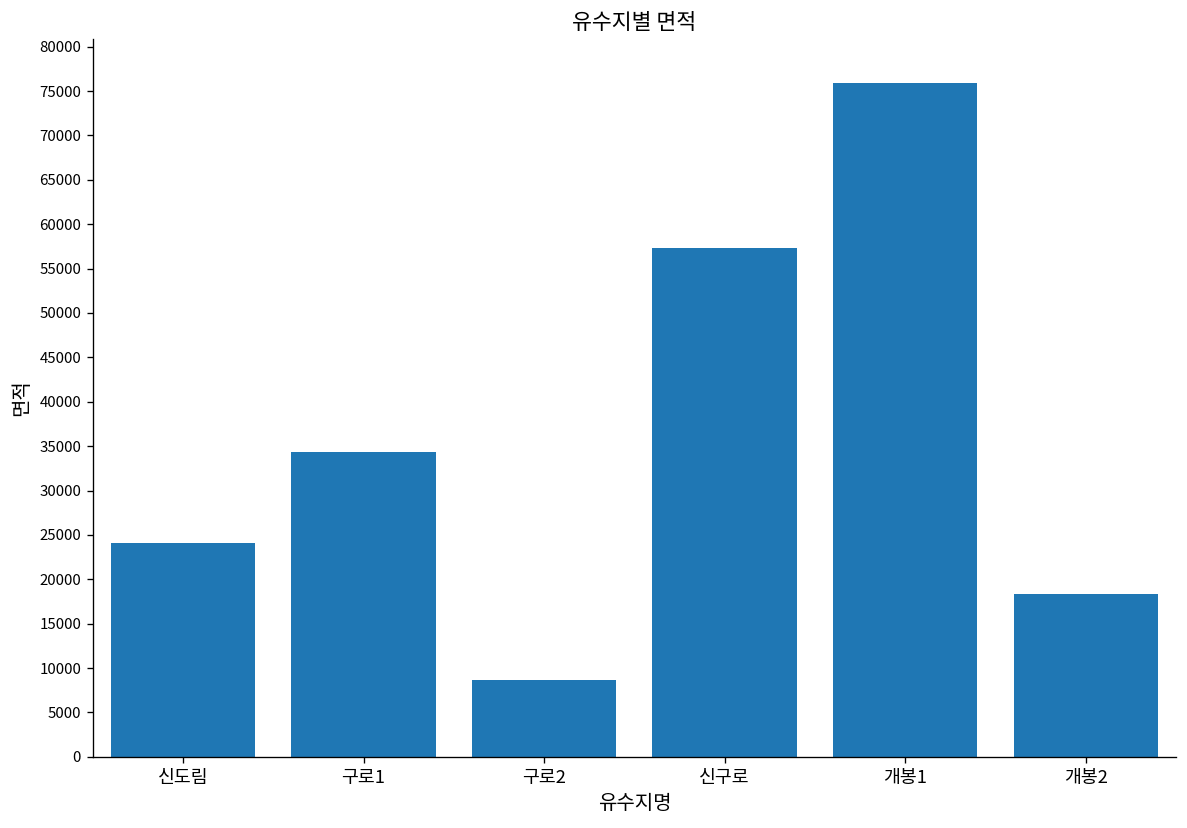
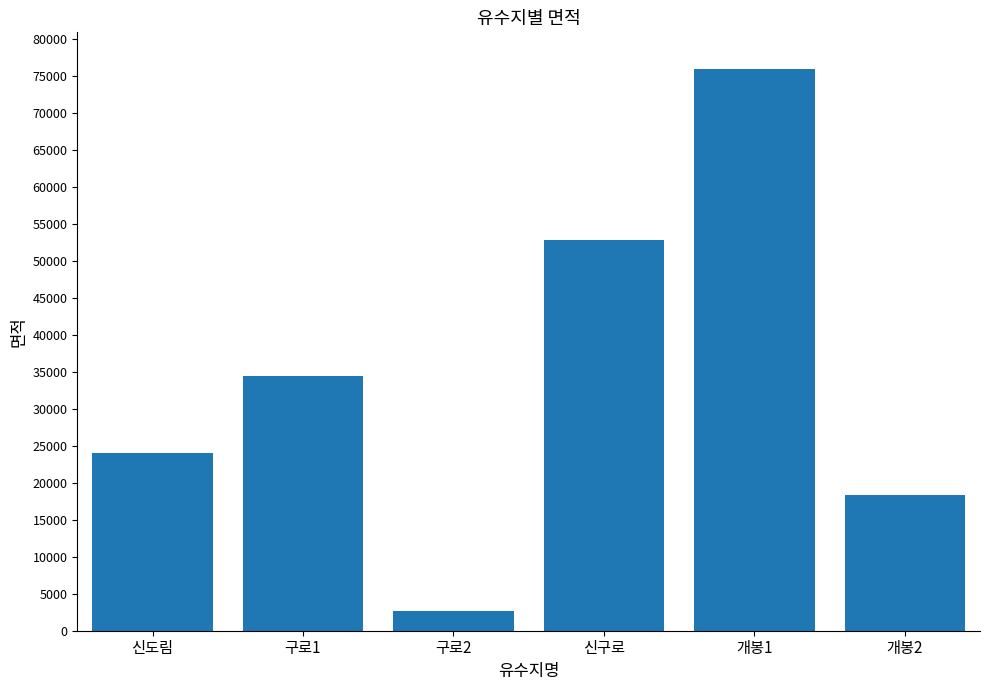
  {
    "신도림": 24000,
    "구로1": 34000,
-   "구로2": 9000,
-   "신구로": 57000,
+   "구로2": 3000,
+   "신구로": 53000,
    "개봉1": 76000,
    "개봉2": 18000
  }
